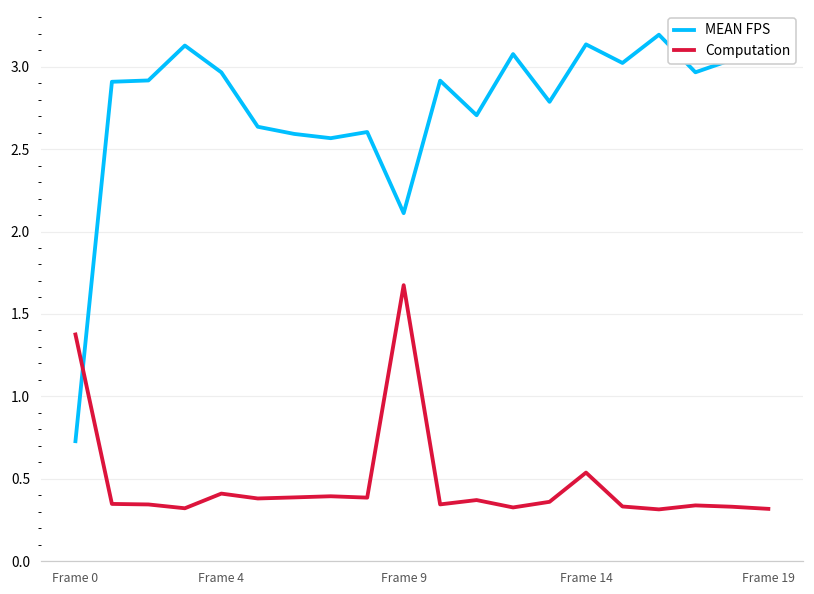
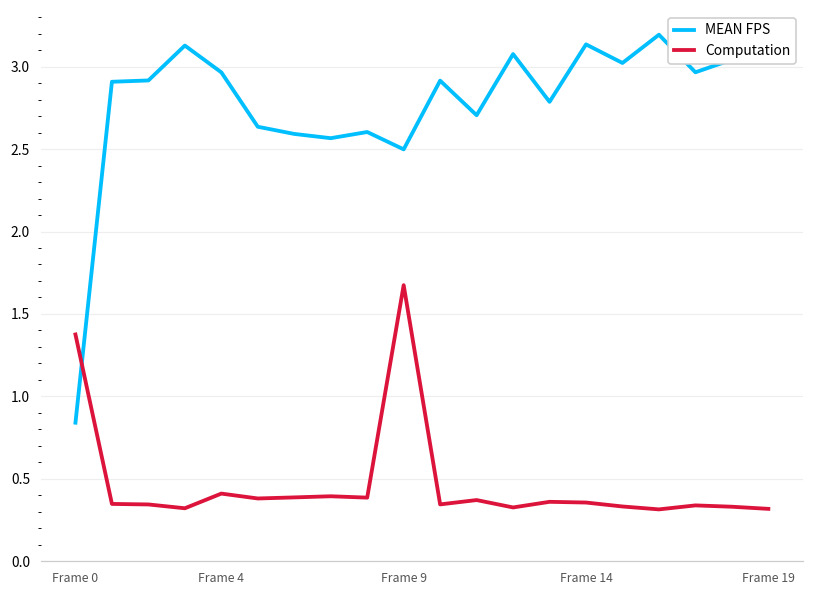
  {
    "MEAN FPS": {
-     "Frame 0": 0.73,
+     "Frame 0": 0.84,
      "Frame 4": 2.97,
-     "Frame 9": 2.11,
+     "Frame 9": 2.50,
      "Frame 14": 3.13
    },
    "Computation": {
      "Frame 0": 1.38,
      "Frame 4": 0.41,
      "Frame 9": 1.67,
-     "Frame 14": 0.54,
+     "Frame 14": 0.36,
      "Frame 19": 0.32
    }
  }
